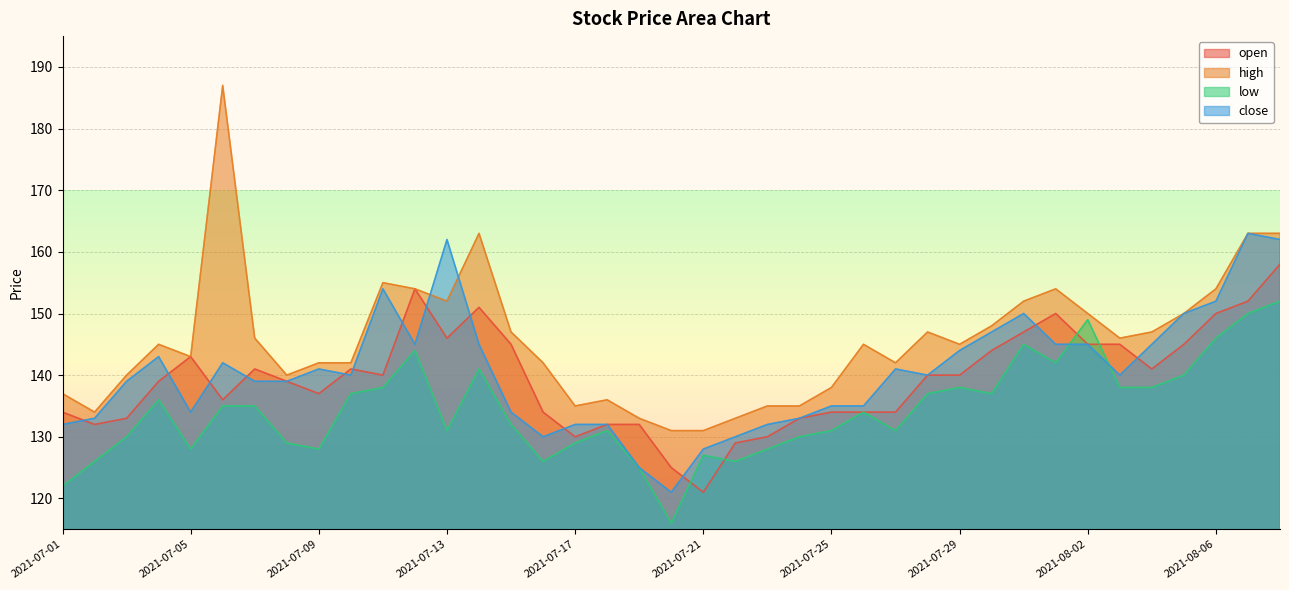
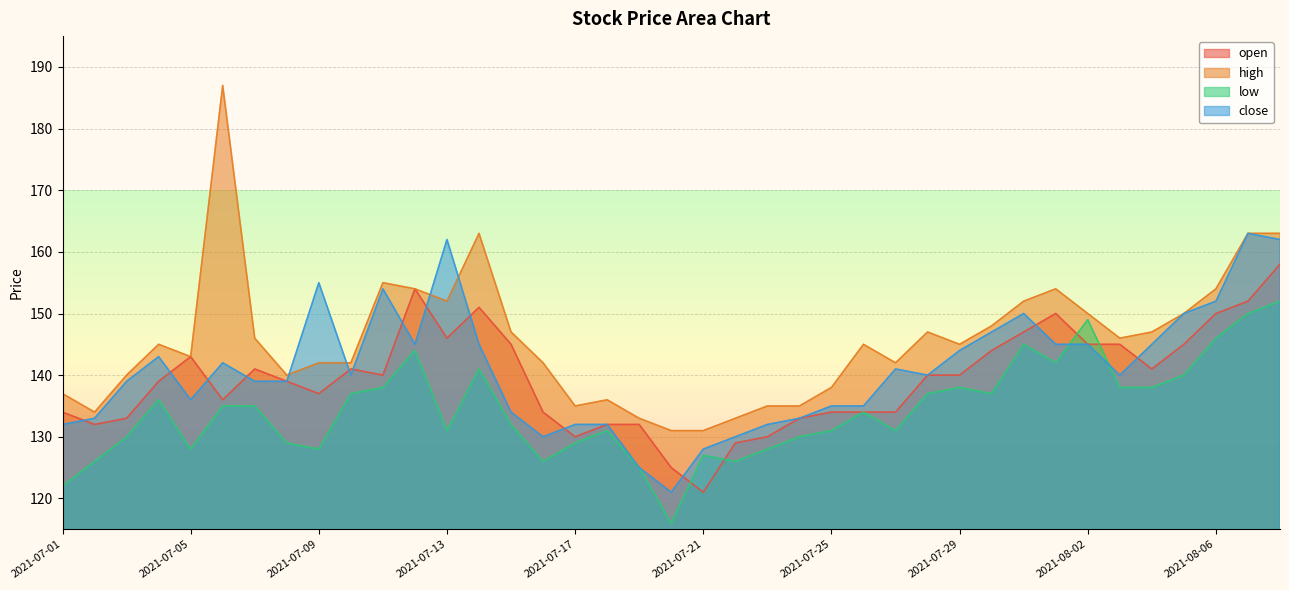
  {
    "low": {
      "2021-07-01": 122,
      "2021-07-05": 128,
      "2021-07-09": 128,
      "2021-07-13": 131,
      "2021-07-17": 129,
      "2021-07-21": 127,
      "2021-07-25": 131,
      "2021-07-29": 138,
      "2021-08-02": 149,
      "2021-08-06": 146
    },
    "close": {
      "2021-07-01": 132,
-     "2021-07-05": 134,
-     "2021-07-09": 141,
+     "2021-07-05": 136,
+     "2021-07-09": 155,
      "2021-07-13": 162,
      "2021-07-17": 132,
      "2021-07-21": 128,
      "2021-07-25": 135,
      "2021-07-29": 144,
      "2021-08-06": 152
    }
  }
